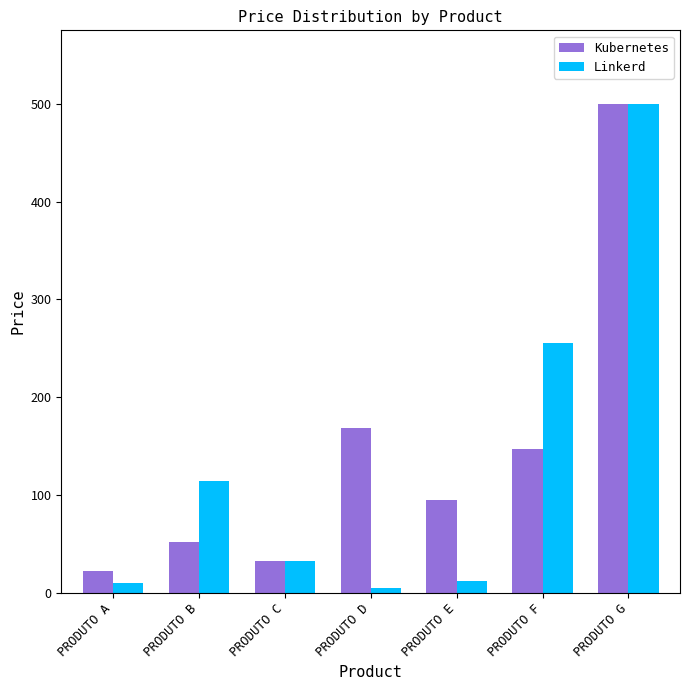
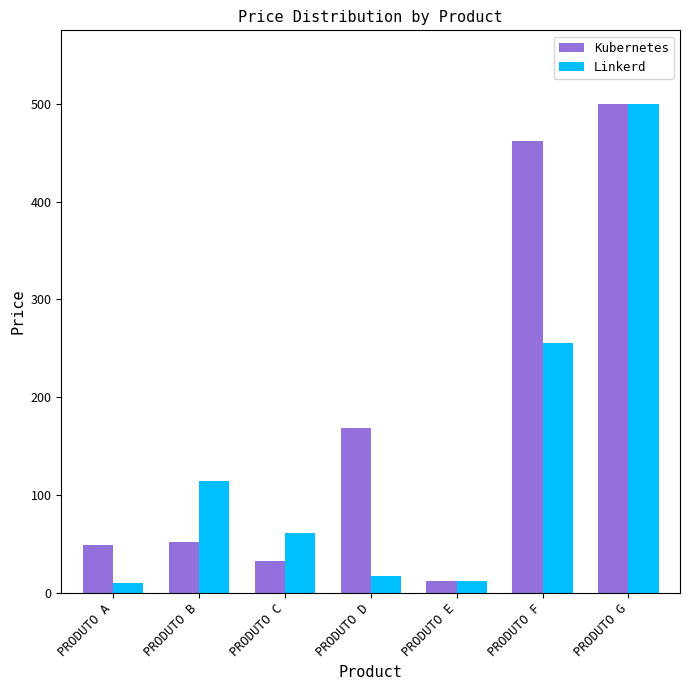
  {
    "Kubernetes": {
-     "PRODUTO A": 20,
+     "PRODUTO A": 50,
      "PRODUTO B": 50,
      "PRODUTO C": 30,
      "PRODUTO D": 170,
-     "PRODUTO E": 100,
-     "PRODUTO F": 150,
+     "PRODUTO E": 10,
+     "PRODUTO F": 460,
      "PRODUTO G": 500
    },
    "Linkerd": {
      "PRODUTO A": 10,
      "PRODUTO B": 110,
-     "PRODUTO C": 30,
-     "PRODUTO D": 10,
+     "PRODUTO C": 60,
+     "PRODUTO D": 20,
      "PRODUTO E": 10,
      "PRODUTO F": 260,
      "PRODUTO G": 500
    }
  }
